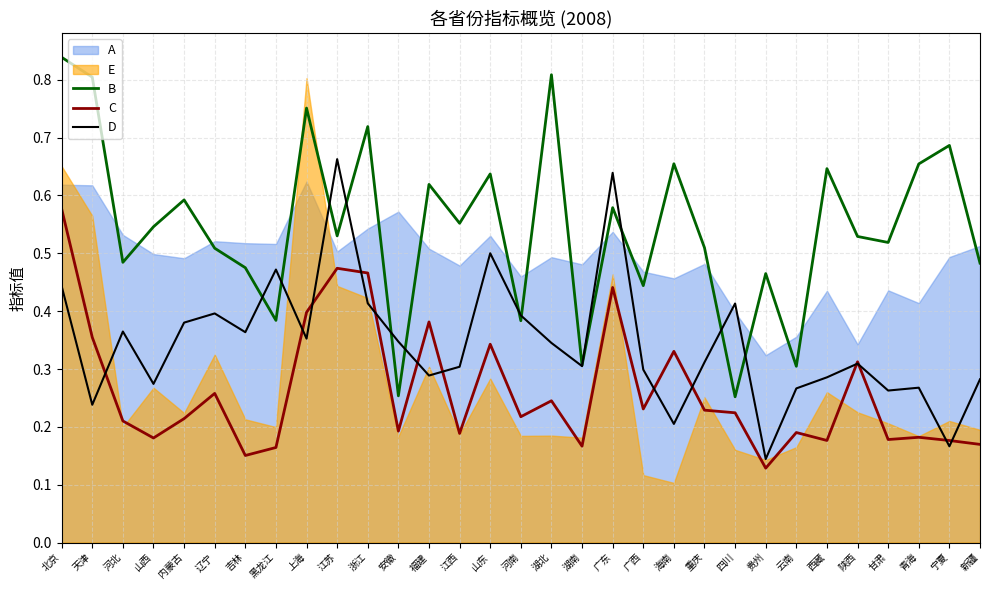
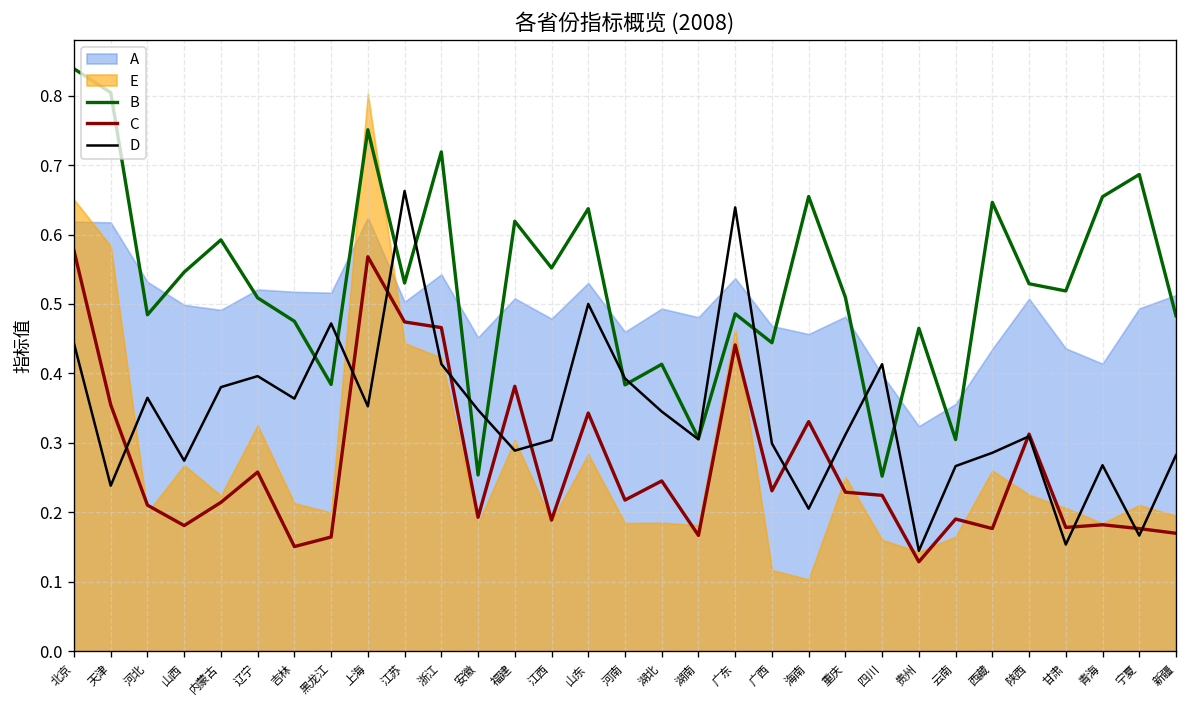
  {
    "B": {
      "北京": 0.84,
      "河北": 0.48,
      "山西": 0.55,
      "内蒙古": 0.59,
      "辽宁": 0.51,
      "吉林": 0.48,
      "黑龙江": 0.38,
      "上海": 0.75,
      "江苏": 0.53,
      "浙江": 0.72,
      "安徽": 0.25,
      "福建": 0.62,
      "江西": 0.55,
      "山东": 0.64,
      "河南": 0.38,
-     "湖北": 0.81,
-     "广东": 0.58,
+     "湖北": 0.41,
+     "广东": 0.49,
      "广西": 0.44,
      "海南": 0.65,
      "重庆": 0.51,
      "四川": 0.25,
      "贵州": 0.46,
      "云南": 0.30,
      "西藏": 0.65,
      "陕西": 0.53,
      "甘肃": 0.52,
      "青海": 0.65,
      "宁夏": 0.69,
      "新疆": 0.48
    },
    "A": {
      "北京": 0.62,
      "天津": 0.62,
      "河北": 0.53,
      "山西": 0.50,
      "内蒙古": 0.49,
      "辽宁": 0.52,
      "吉林": 0.52,
      "黑龙江": 0.52,
      "上海": 0.62,
      "江苏": 0.50,
      "浙江": 0.54,
-     "安徽": 0.57,
+     "安徽": 0.45,
      "福建": 0.51,
      "江西": 0.48,
      "山东": 0.53,
      "河南": 0.46,
      "湖北": 0.49,
      "湖南": 0.48,
      "广东": 0.54,
      "广西": 0.47,
      "海南": 0.46,
      "重庆": 0.48,
      "四川": 0.40,
      "贵州": 0.32,
      "云南": 0.36,
      "西藏": 0.44,
-     "陕西": 0.34,
+     "陕西": 0.51,
      "甘肃": 0.44,
      "青海": 0.41,
      "宁夏": 0.49,
      "新疆": 0.51
    },
    "C": {
      "北京": 0.58,
      "天津": 0.35,
      "河北": 0.21,
      "山西": 0.18,
      "内蒙古": 0.21,
      "辽宁": 0.26,
      "吉林": 0.15,
      "黑龙江": 0.16,
-     "上海": 0.40,
+     "上海": 0.57,
      "江苏": 0.47,
      "浙江": 0.47,
      "安徽": 0.19,
      "福建": 0.38,
      "山东": 0.34,
      "河南": 0.22,
      "湖北": 0.25,
      "湖南": 0.17,
      "广东": 0.44,
      "广西": 0.23,
      "海南": 0.33,
      "重庆": 0.23,
      "四川": 0.22,
      "贵州": 0.13,
      "云南": 0.19,
      "西藏": 0.18,
      "甘肃": 0.18,
      "宁夏": 0.18,
      "新疆": 0.17
    },
    "E": {
      "北京": 0.65,
-     "天津": 0.56,
+     "天津": 0.58,
      "河北": 0.20,
      "山西": 0.27,
      "内蒙古": 0.22,
      "辽宁": 0.32,
      "吉林": 0.21,
      "黑龙江": 0.20,
      "上海": 0.80,
      "江苏": 0.44,
      "浙江": 0.42,
      "安徽": 0.18,
      "福建": 0.30,
      "山东": 0.28,
      "河南": 0.18,
      "湖北": 0.18,
      "湖南": 0.18,
      "广东": 0.46,
      "广西": 0.12,
      "海南": 0.10,
      "重庆": 0.25,
      "四川": 0.16,
      "云南": 0.16,
      "西藏": 0.26,
      "陕西": 0.23,
      "甘肃": 0.21,
      "宁夏": 0.21,
      "新疆": 0.19
    },
    "D": {
      "北京": 0.44,
      "天津": 0.24,
      "河北": 0.36,
      "山西": 0.27,
      "内蒙古": 0.38,
      "辽宁": 0.40,
      "吉林": 0.36,
      "黑龙江": 0.47,
      "上海": 0.35,
      "江苏": 0.66,
      "浙江": 0.41,
      "安徽": 0.35,
      "福建": 0.29,
      "江西": 0.30,
      "山东": 0.50,
      "河南": 0.39,
      "湖北": 0.35,
      "广东": 0.64,
      "广西": 0.30,
      "海南": 0.21,
      "重庆": 0.31,
      "四川": 0.41,
      "云南": 0.27,
      "西藏": 0.29,
-     "甘肃": 0.26,
+     "甘肃": 0.15,
      "青海": 0.27,
      "宁夏": 0.17,
      "新疆": 0.28
    }
  }
